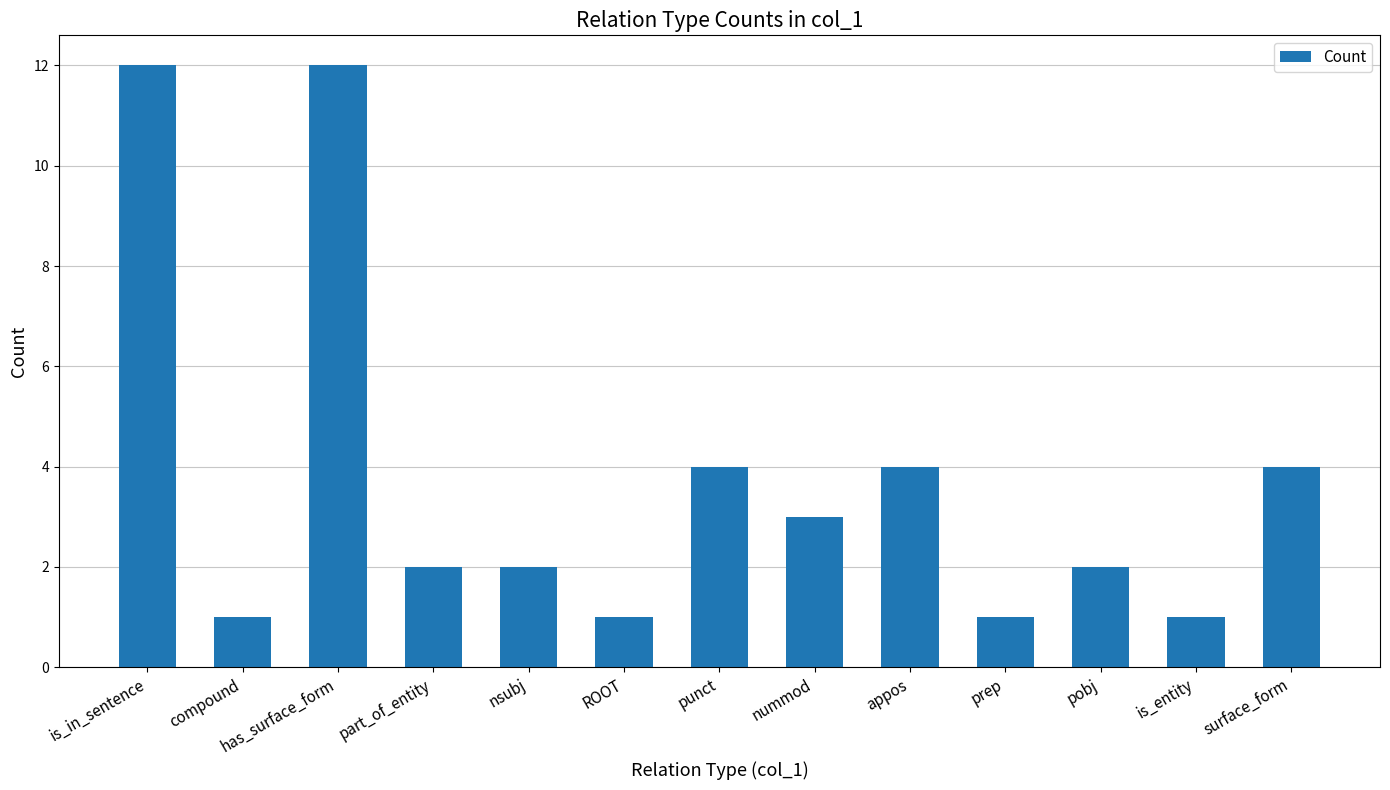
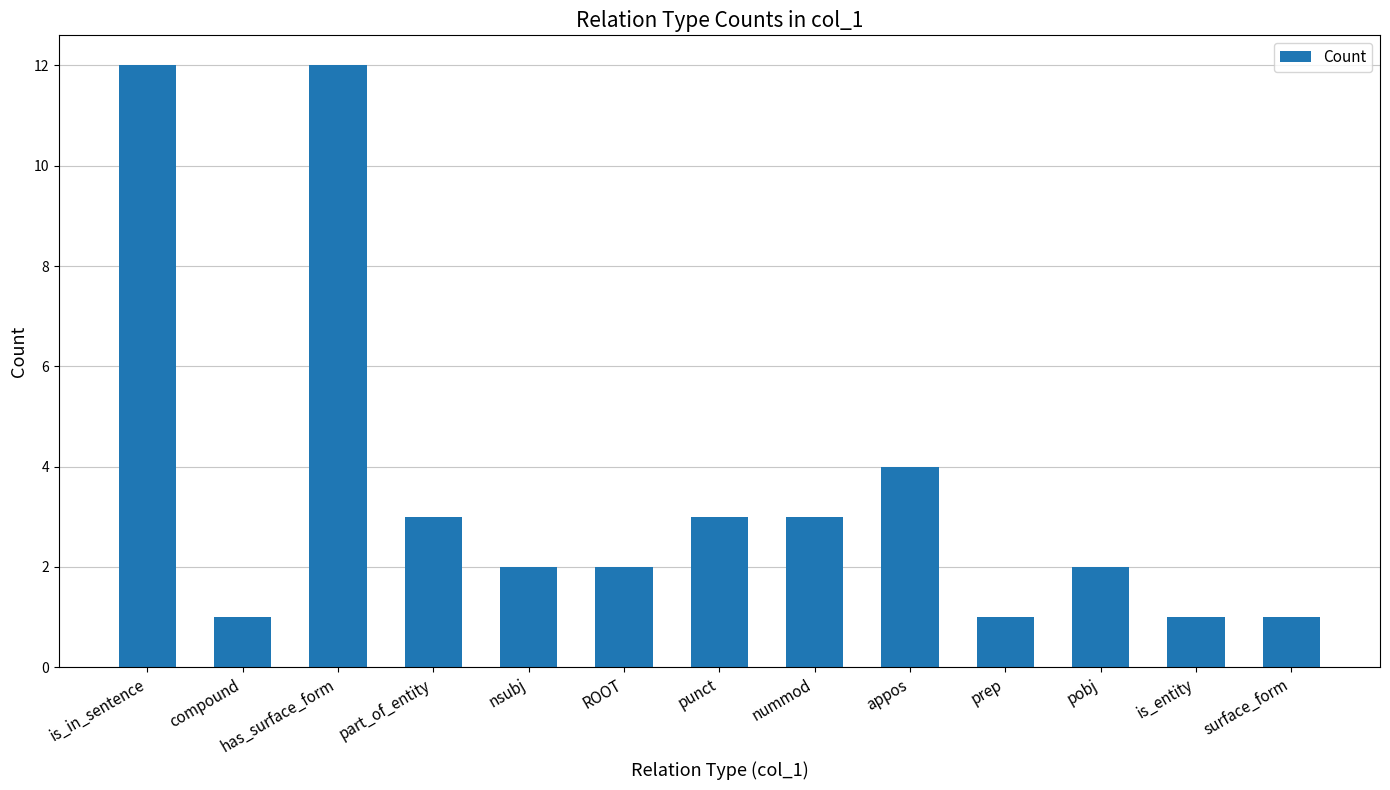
  {
    "is_in_sentence": 12,
    "compound": 1,
    "has_surface_form": 12,
-   "part_of_entity": 2,
+   "part_of_entity": 3,
    "nsubj": 2,
-   "ROOT": 1,
-   "punct": 4,
+   "ROOT": 2,
+   "punct": 3,
    "nummod": 3,
    "appos": 4,
    "prep": 1,
    "pobj": 2,
    "is_entity": 1,
-   "surface_form": 4
+   "surface_form": 1
  }
